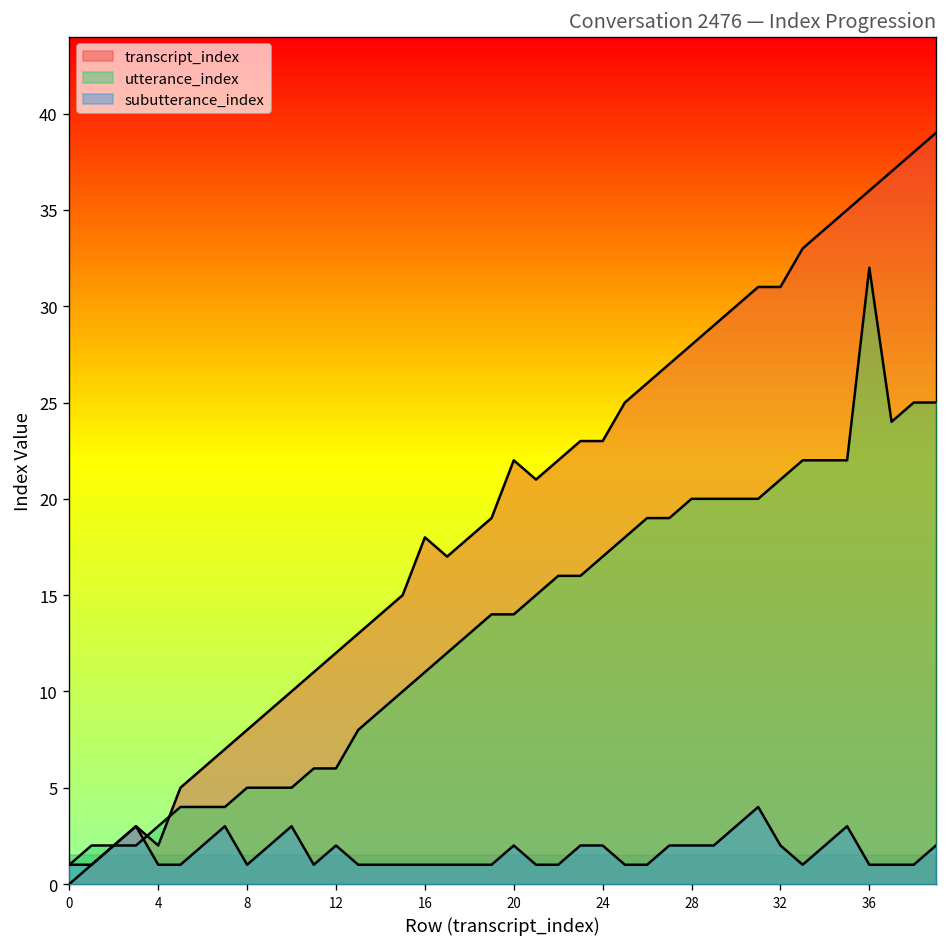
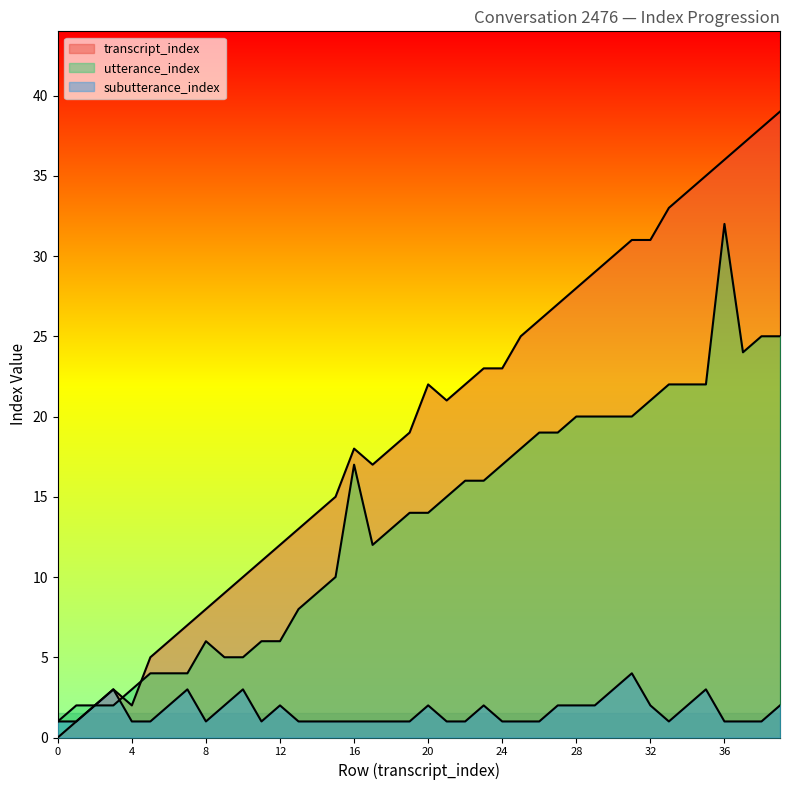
  {
    "transcript_index": {
      "0": 0,
      "4": 2,
      "8": 8,
      "12": 12,
      "16": 18,
      "20": 22,
      "24": 23,
      "28": 28,
      "32": 31,
      "36": 36
    },
    "utterance_index": {
      "4": 3,
-     "8": 5,
+     "8": 6,
      "12": 6,
-     "16": 11,
+     "16": 17,
      "20": 14,
      "24": 17,
      "28": 20,
      "32": 21,
      "36": 32
    },
    "subutterance_index": {
      "4": 1,
      "8": 1,
      "12": 2,
      "16": 1,
      "20": 2,
-     "24": 2,
+     "24": 1,
      "28": 2,
      "32": 2,
      "36": 1
    }
  }
